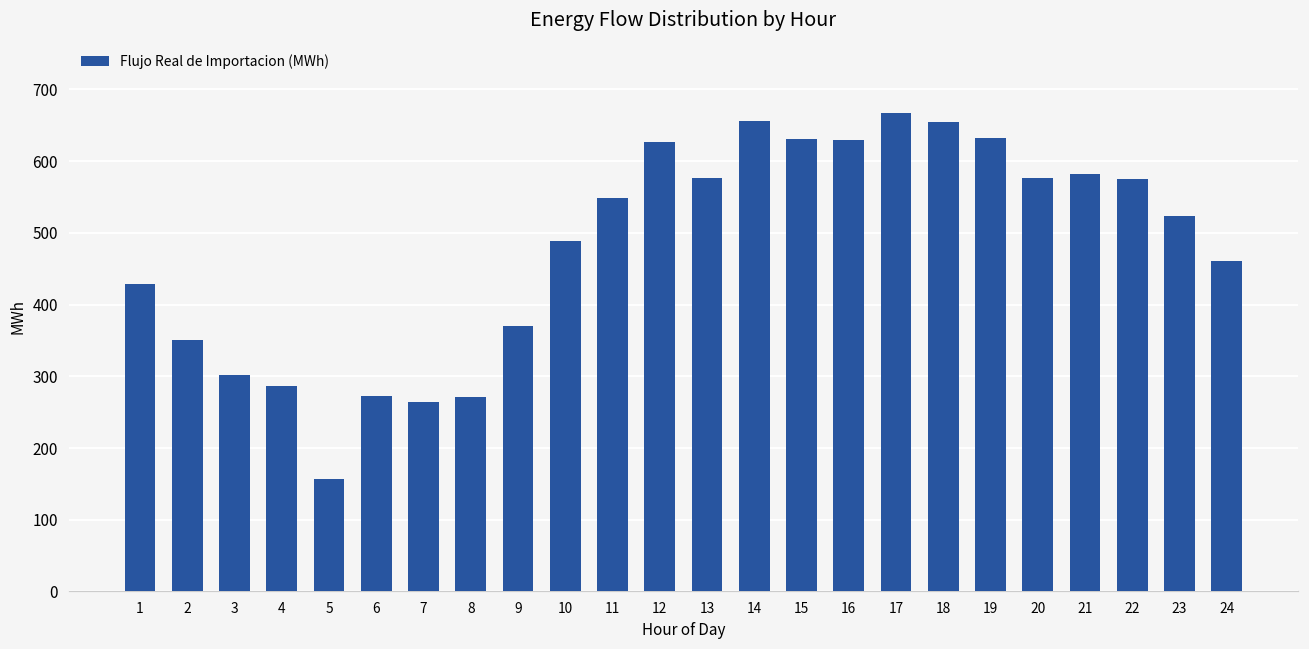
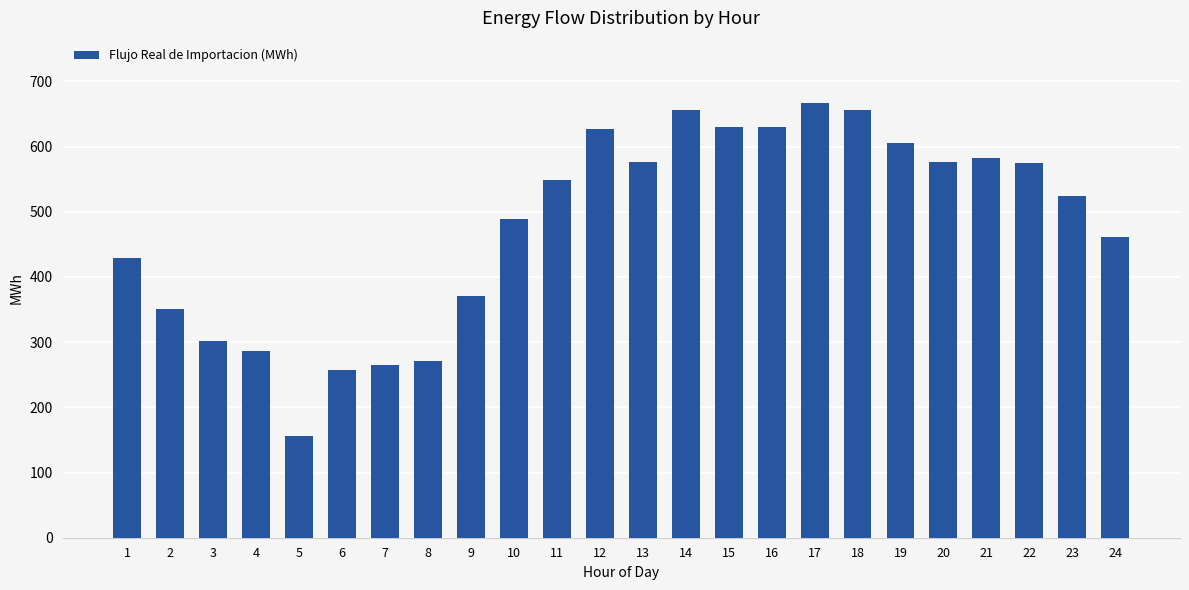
  {
    "1": 430,
    "2": 350,
    "3": 300,
    "4": 290,
    "5": 160,
-   "6": 270,
+   "6": 260,
    "7": 260,
    "8": 270,
    "9": 370,
    "10": 490,
    "11": 550,
    "12": 630,
    "13": 580,
    "14": 660,
    "15": 630,
    "16": 630,
    "17": 670,
    "18": 660,
-   "19": 630,
+   "19": 610,
    "20": 580,
    "21": 580,
    "22": 570,
    "23": 520,
    "24": 460
  }
